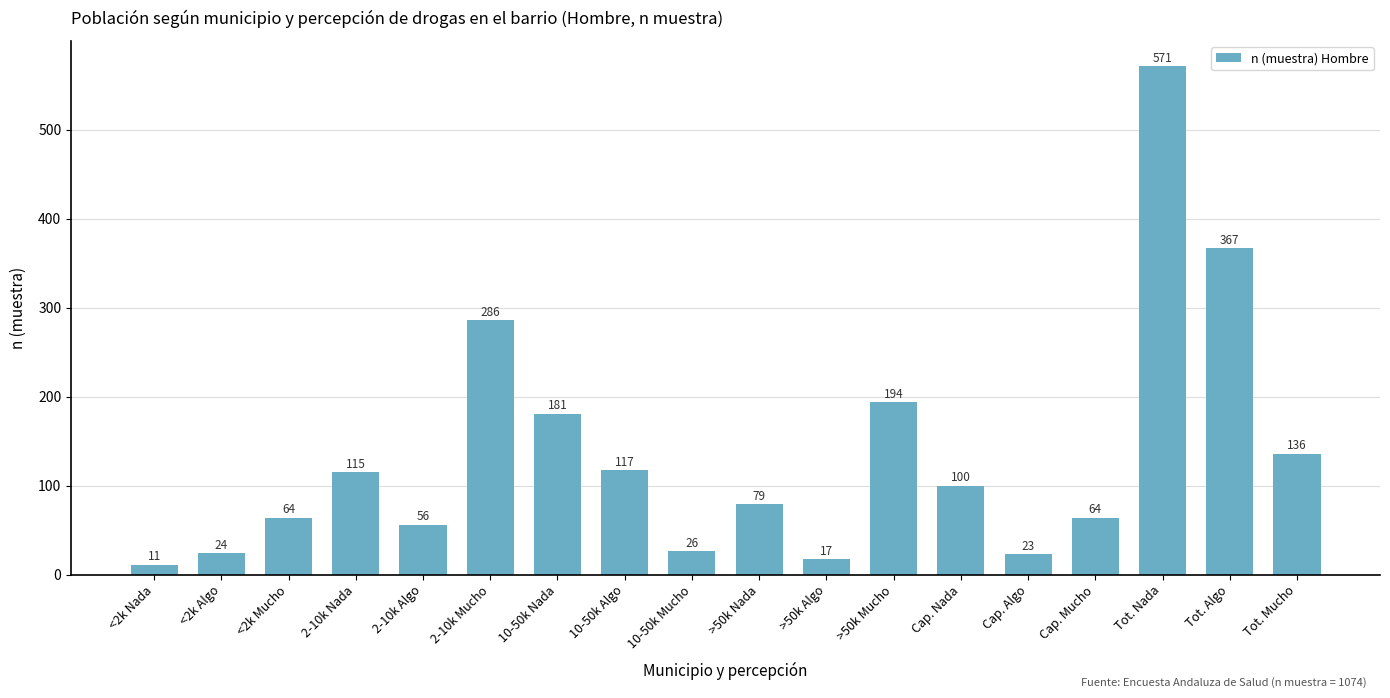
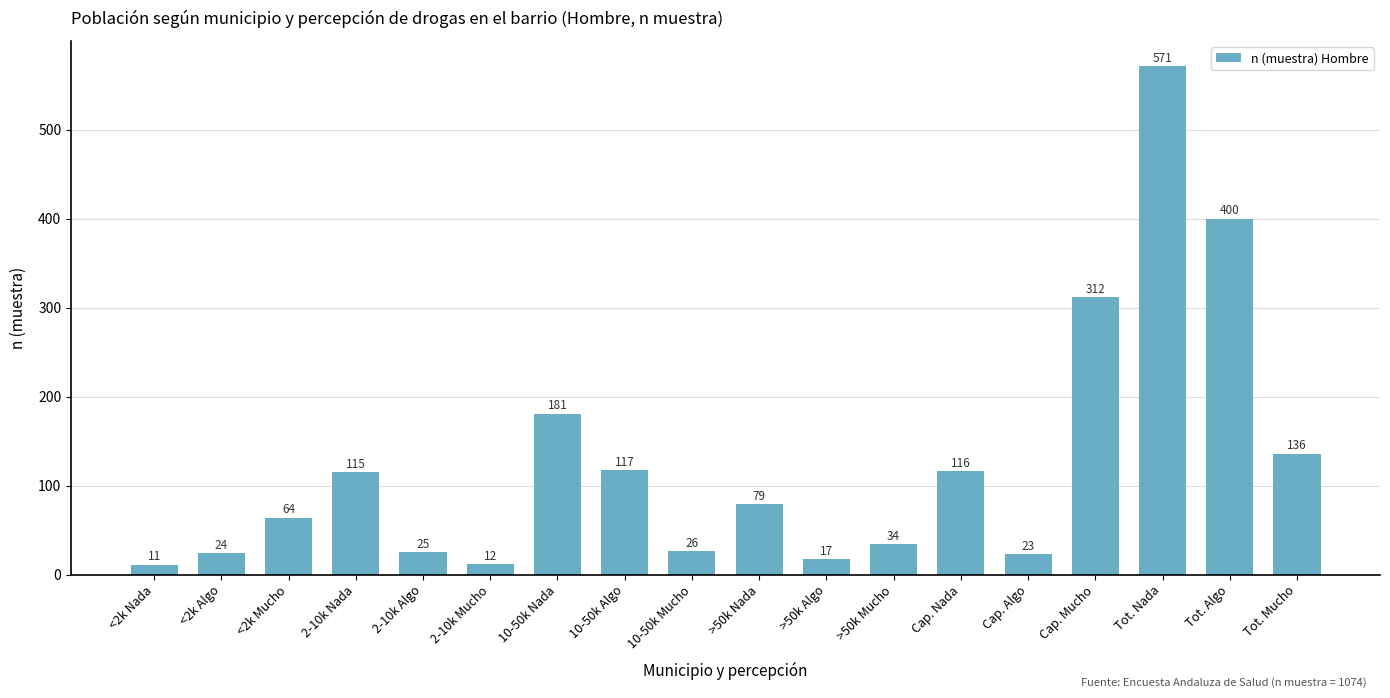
  {
    "<2k Nada": 11,
    "<2k Algo": 24,
    "<2k Mucho": 64,
    "2-10k Nada": 115,
-   "2-10k Algo": 56,
-   "2-10k Mucho": 286,
+   "2-10k Algo": 25,
+   "2-10k Mucho": 12,
    "10-50k Nada": 181,
    "10-50k Algo": 117,
    "10-50k Mucho": 26,
    ">50k Nada": 79,
    ">50k Algo": 17,
-   ">50k Mucho": 194,
-   "Cap. Nada": 100,
+   ">50k Mucho": 34,
+   "Cap. Nada": 116,
    "Cap. Algo": 23,
-   "Cap. Mucho": 64,
+   "Cap. Mucho": 312,
    "Tot. Nada": 571,
-   "Tot. Algo": 367,
+   "Tot. Algo": 400,
    "Tot. Mucho": 136
  }
